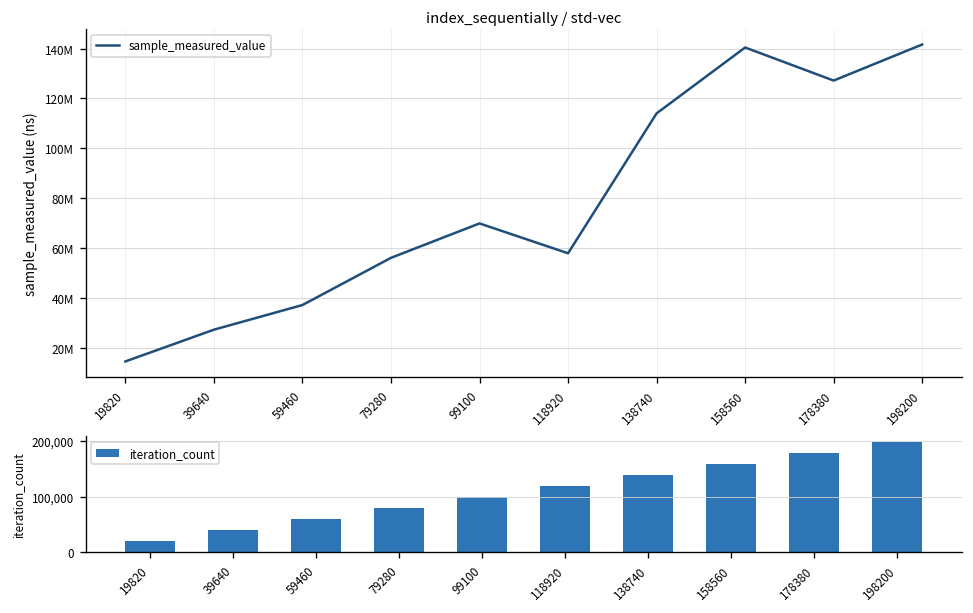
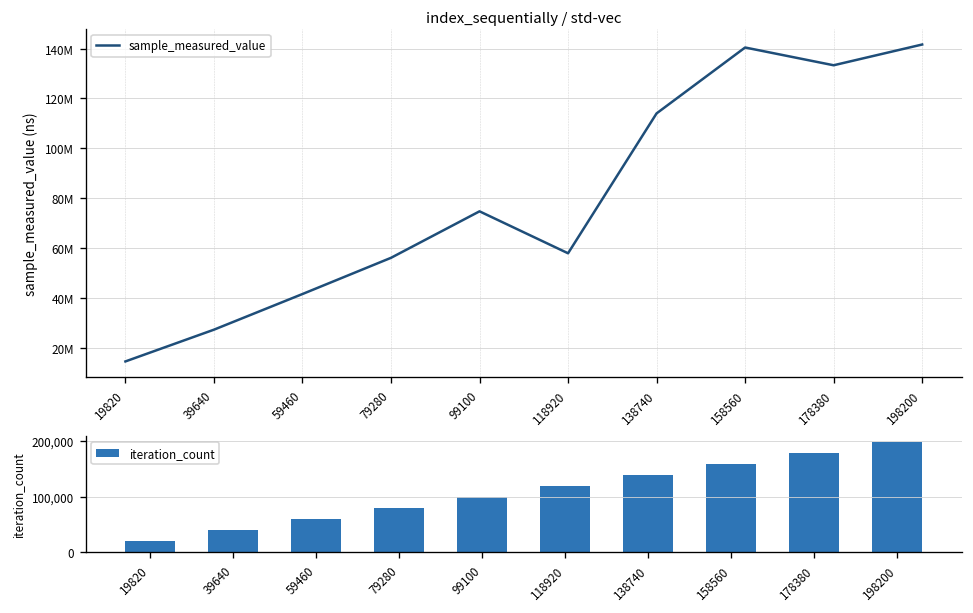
  {
    "index_sequentially / std-vec": {
      "19820": 15000000,
      "39640": 27000000,
-     "59460": 37000000,
+     "59460": 42000000,
      "79280": 56000000,
-     "99100": 70000000,
+     "99100": 75000000,
      "118920": 58000000,
      "138740": 114000000,
      "158560": 140000000,
-     "178380": 127000000,
+     "178380": 133000000,
      "198200": 142000000
    }
  }
